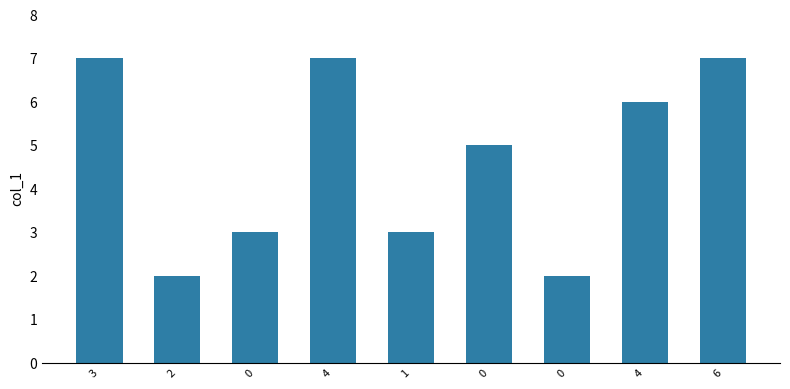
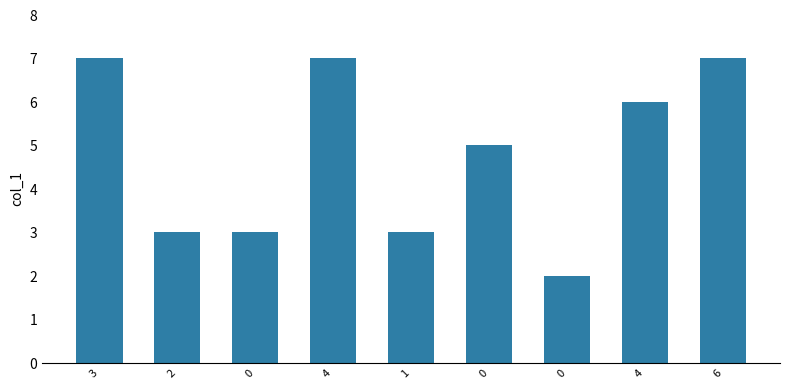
  {
    "3": 7,
-   "2": 2,
+   "2": 3,
    "1": 3,
    "6": 7
  }
